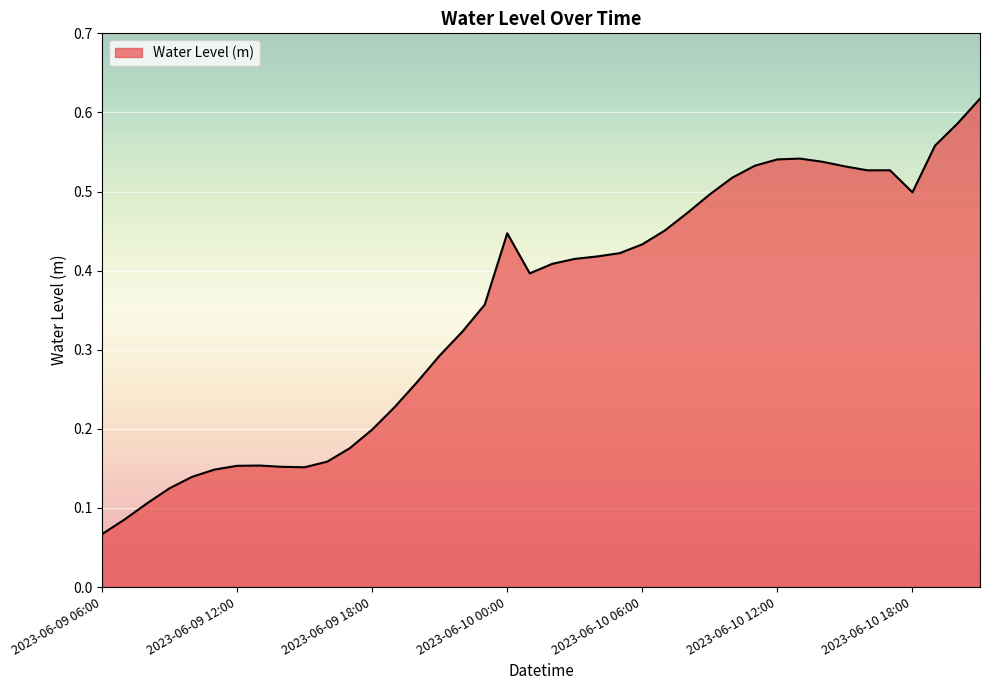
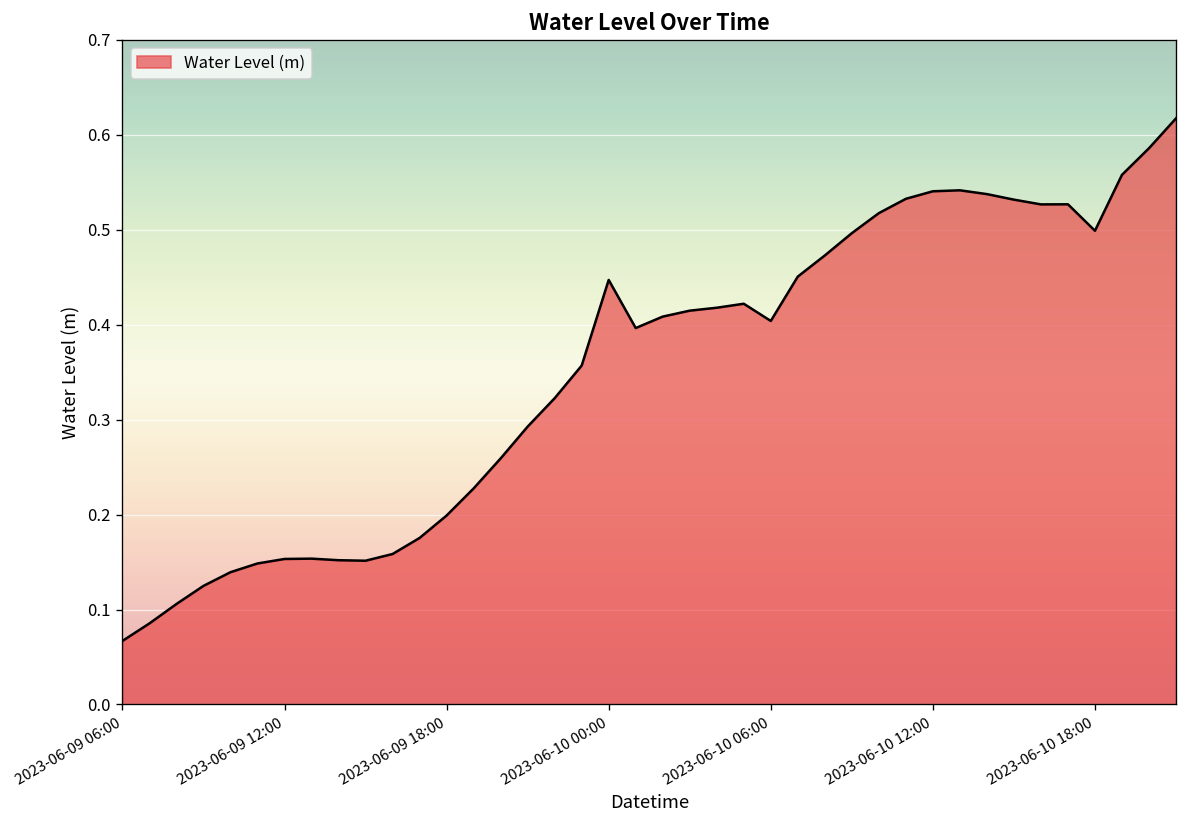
  {
    "2023-06-09 06:00": 0.07,
    "2023-06-09 12:00": 0.15,
    "2023-06-09 18:00": 0.20,
    "2023-06-10 00:00": 0.45,
-   "2023-06-10 06:00": 0.43,
+   "2023-06-10 06:00": 0.40,
    "2023-06-10 12:00": 0.54,
    "2023-06-10 18:00": 0.50
  }
